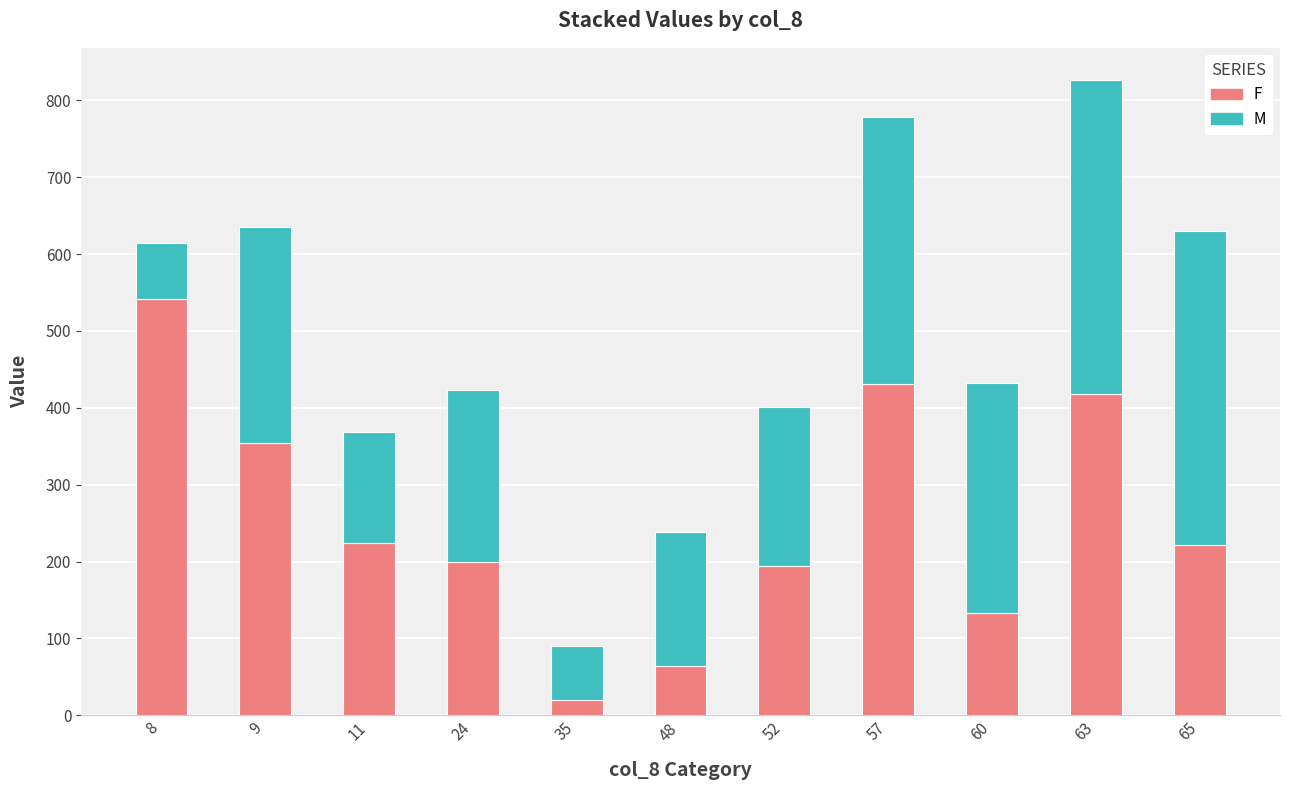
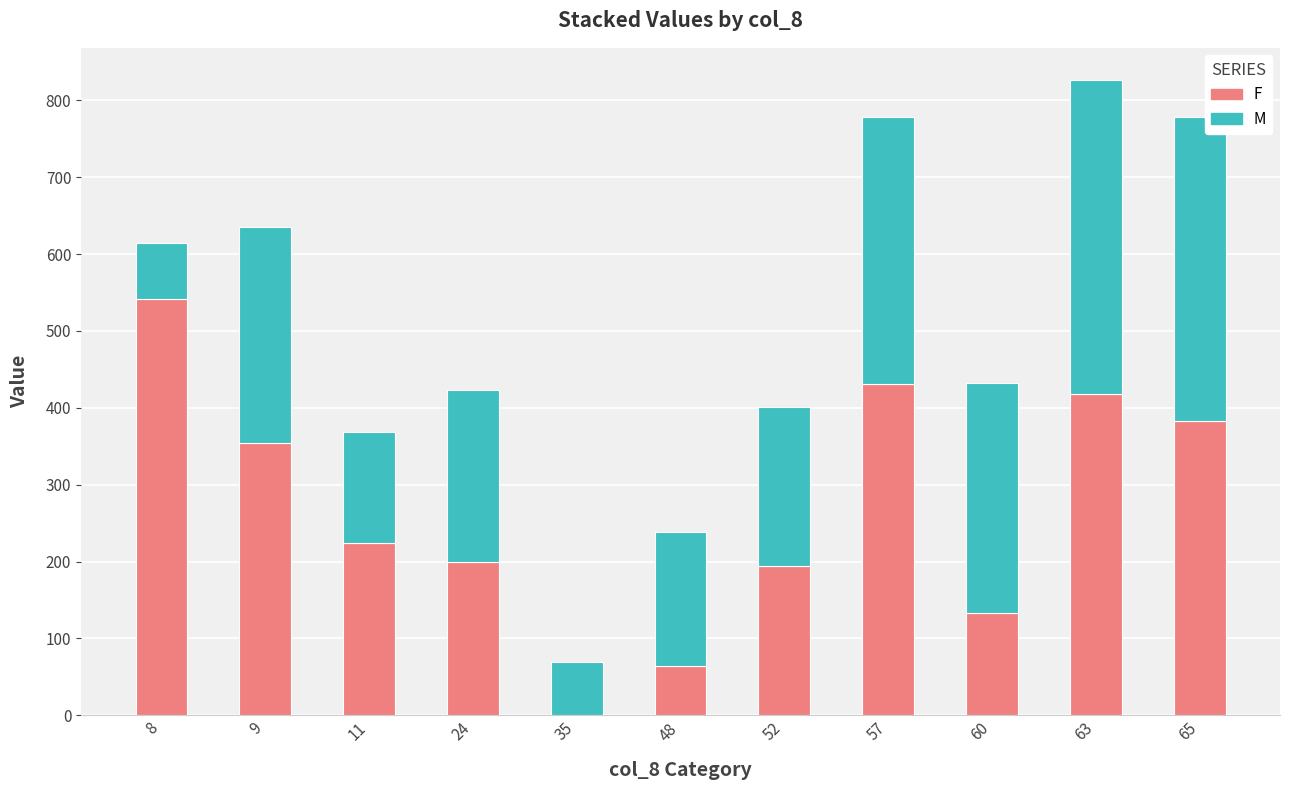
  {
    "F": {
      "8": 540,
      "9": 350,
      "11": 220,
      "24": 200,
-     "35": 20,
+     "35": 0,
      "48": 60,
      "52": 190,
      "57": 430,
      "60": 130,
      "63": 420,
-     "65": 220
+     "65": 380
    },
    "M": {
      "8": 70,
      "9": 280,
      "11": 150,
      "24": 220,
      "35": 70,
      "48": 170,
      "52": 210,
      "57": 350,
      "60": 300,
      "63": 410,
-     "65": 410
+     "65": 400
    }
  }
